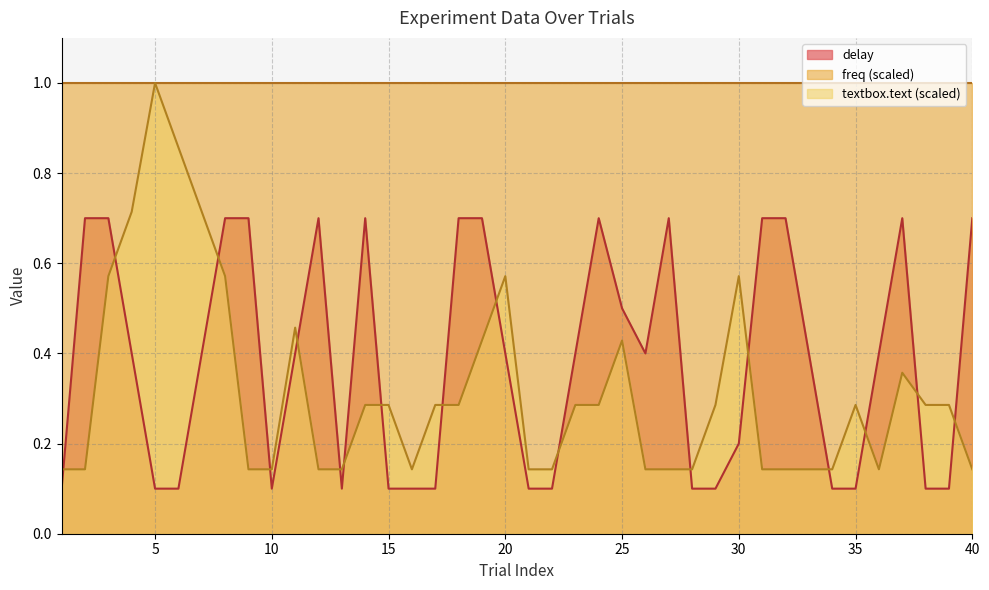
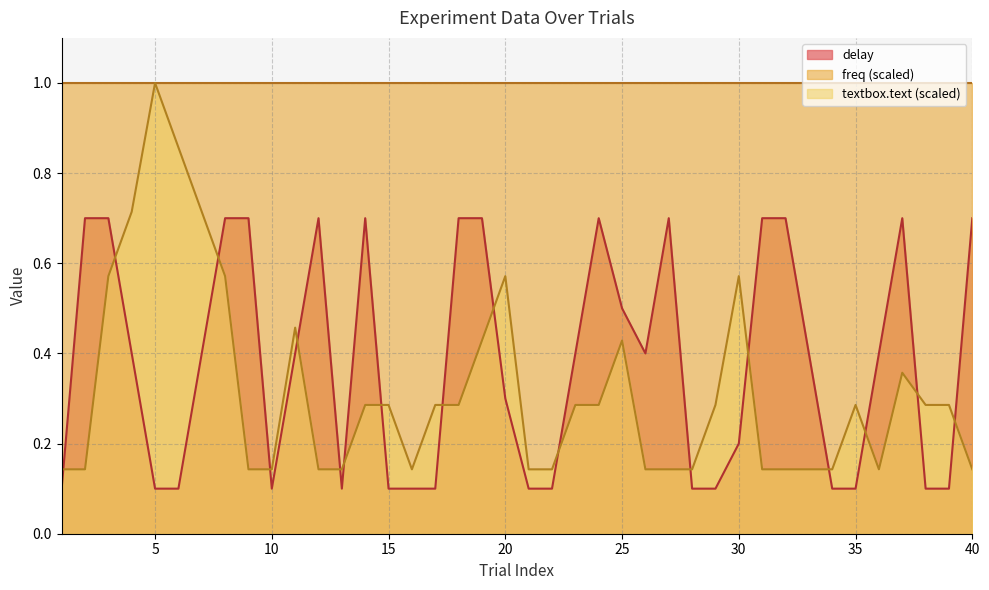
  {
    "delay": {
      "5": 0.1,
      "10": 0.1,
      "15": 0.1,
-     "20": 0.4,
+     "20": 0.3,
      "25": 0.5,
      "30": 0.2,
      "35": 0.1,
      "40": 0.7
    }
  }
